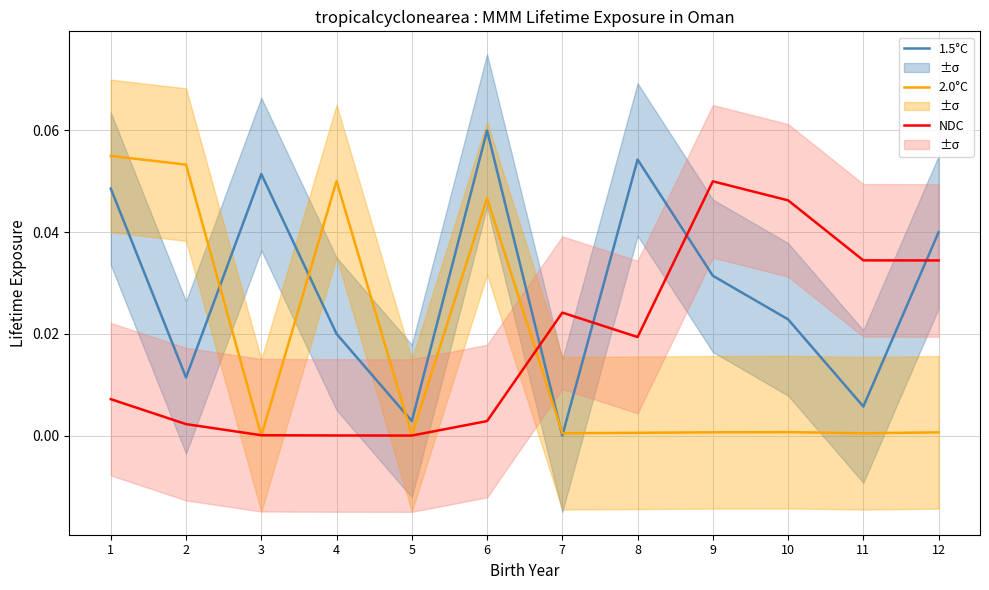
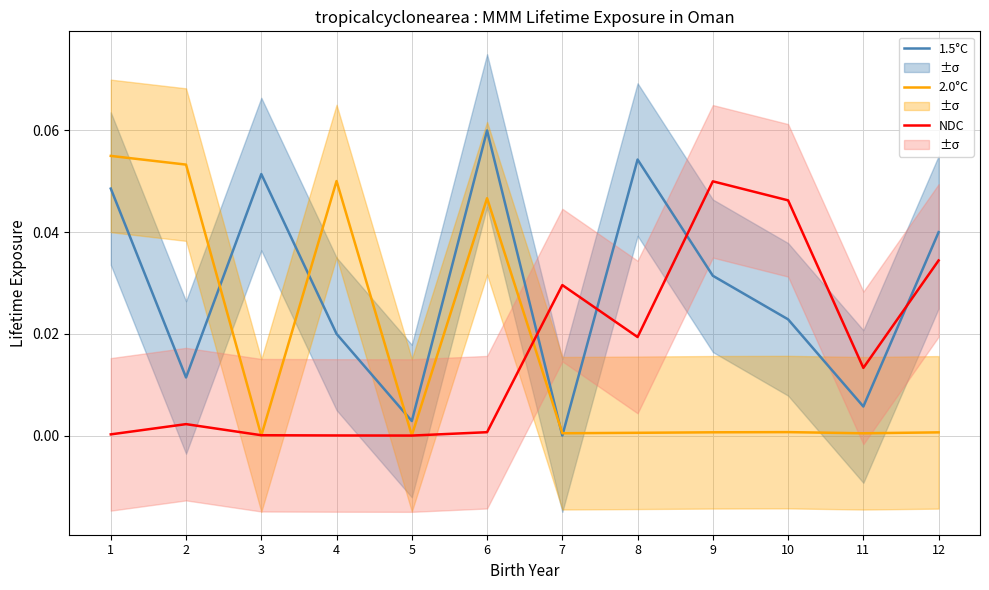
  {
    "NDC": {
-     "1": 0.007,
+     "1": 0.000,
      "2": 0.002,
      "4": 0.000,
-     "6": 0.003,
-     "7": 0.024,
+     "6": 0.001,
+     "7": 0.030,
      "8": 0.019,
      "9": 0.050,
      "10": 0.046,
-     "11": 0.034,
+     "11": 0.013,
      "12": 0.034
    }
  }
